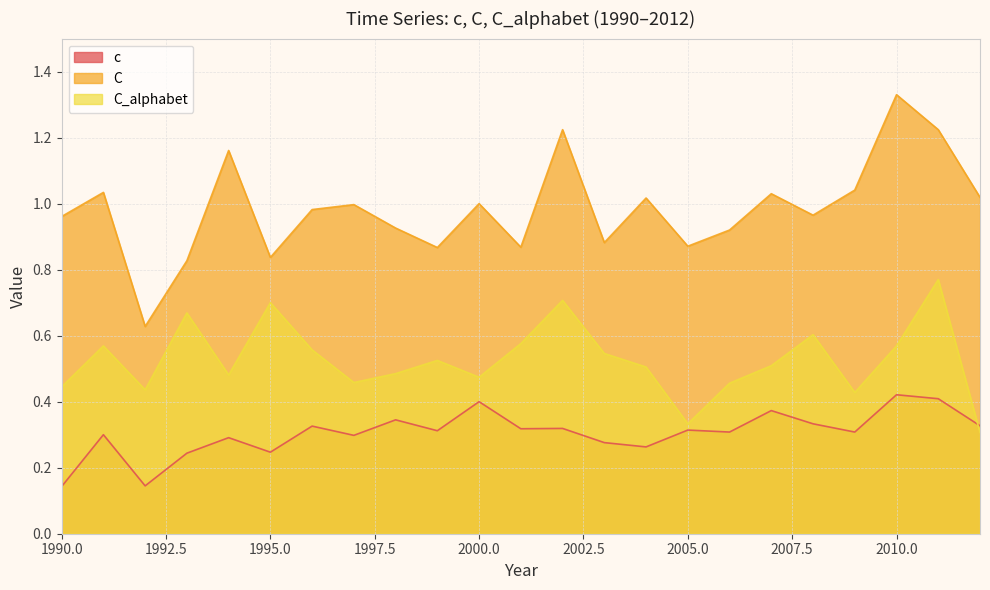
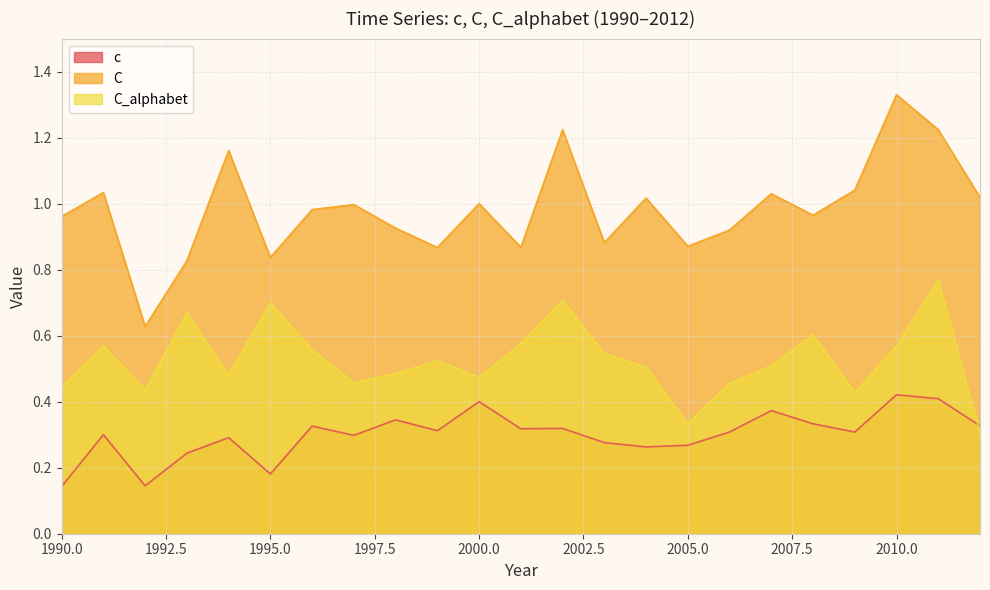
  {
    "c": {
      "1990.0": 0.14,
-     "1995.0": 0.25,
+     "1995.0": 0.18,
      "2000.0": 0.40,
-     "2005.0": 0.31,
+     "2005.0": 0.27,
      "2010.0": 0.42
    }
  }
